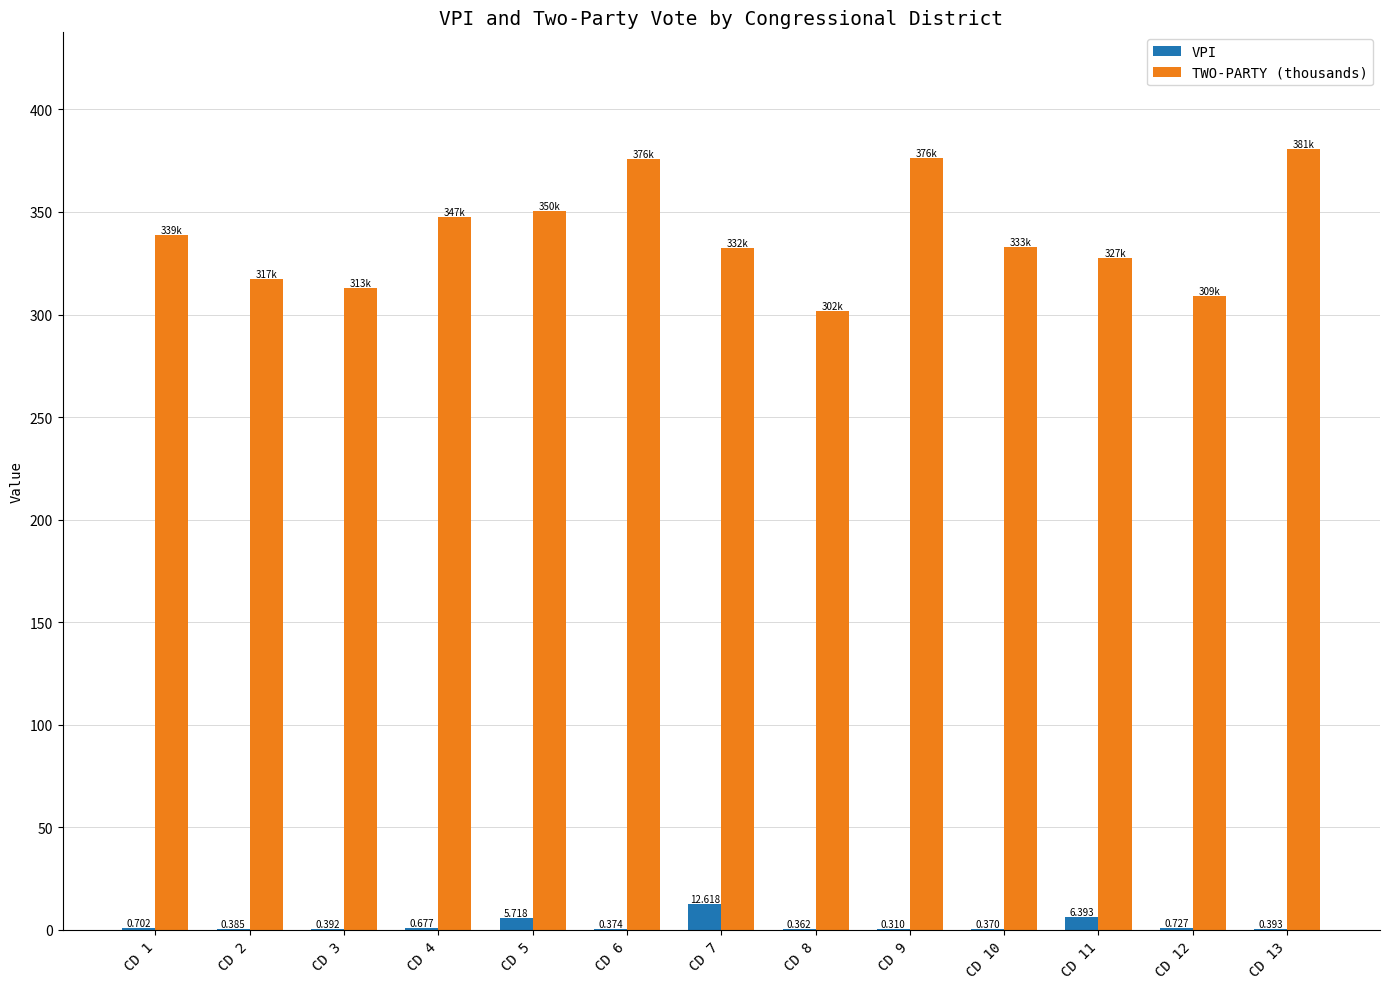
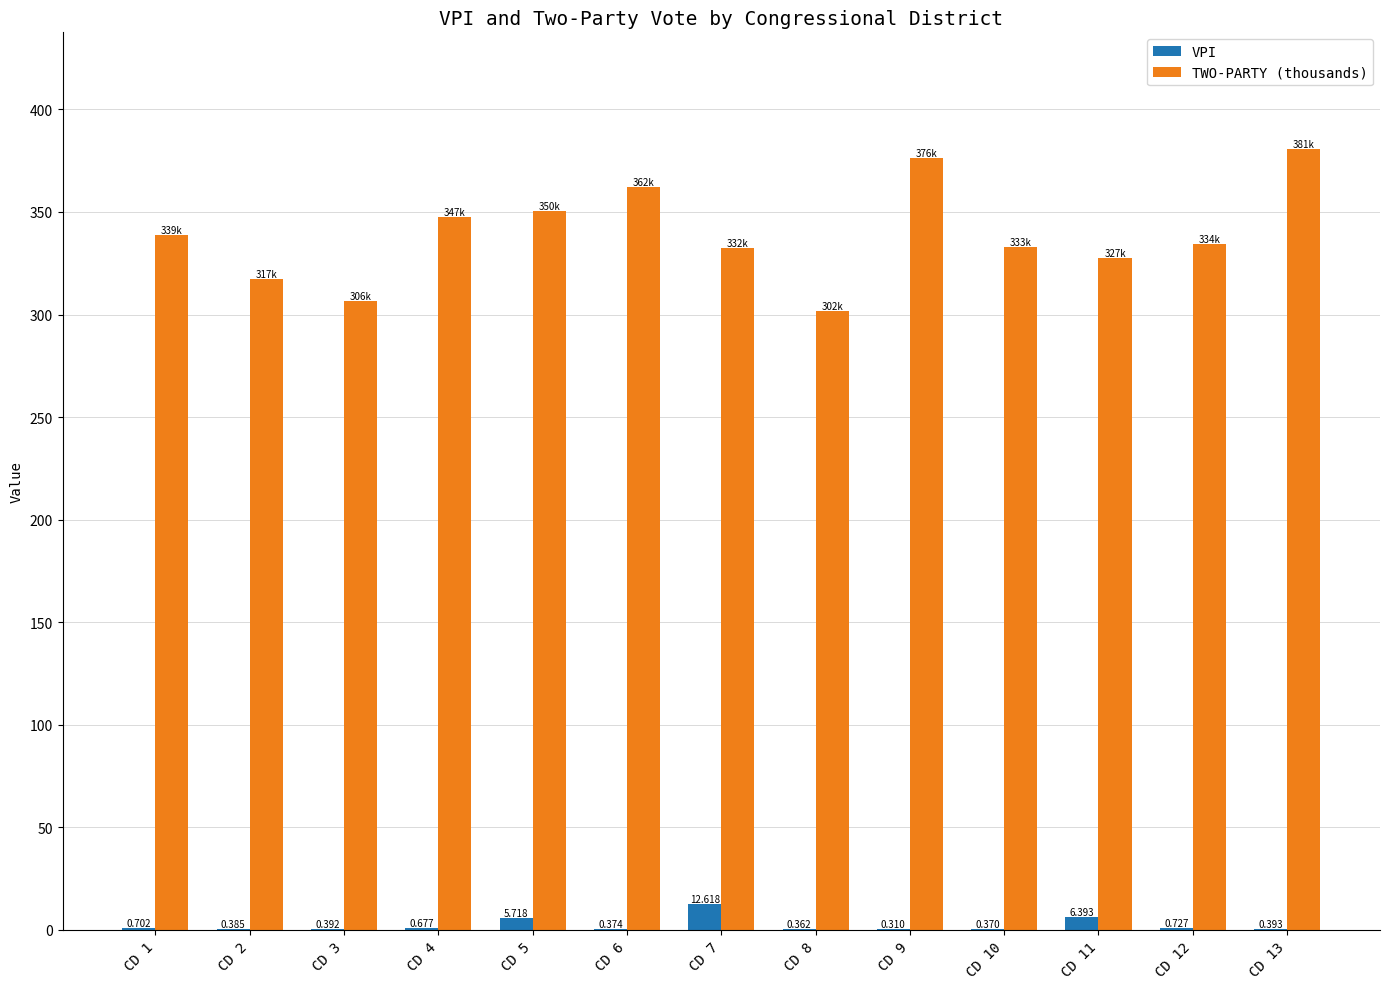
  {
    "VPI": {
      "CD 1": "0.702",
      "CD 2": "0.385",
      "CD 3": "0.392",
      "CD 4": "0.677",
      "CD 5": "5.718",
      "CD 6": "0.374",
      "CD 7": "12.618",
      "CD 8": "0.362",
      "CD 9": "0.310",
      "CD 10": "0.370",
      "CD 11": "6.393",
      "CD 12": "0.727",
      "CD 13": "0.393"
    },
    "TWO-PARTY (thousands)": {
      "CD 1": "339k",
      "CD 2": "317k",
-     "CD 3": "313k",
+     "CD 3": "306k",
      "CD 4": "347k",
      "CD 5": "350k",
-     "CD 6": "376k",
+     "CD 6": "362k",
      "CD 7": "332k",
      "CD 8": "302k",
      "CD 9": "376k",
      "CD 10": "333k",
      "CD 11": "327k",
-     "CD 12": "309k",
+     "CD 12": "334k",
      "CD 13": "381k"
    }
  }
